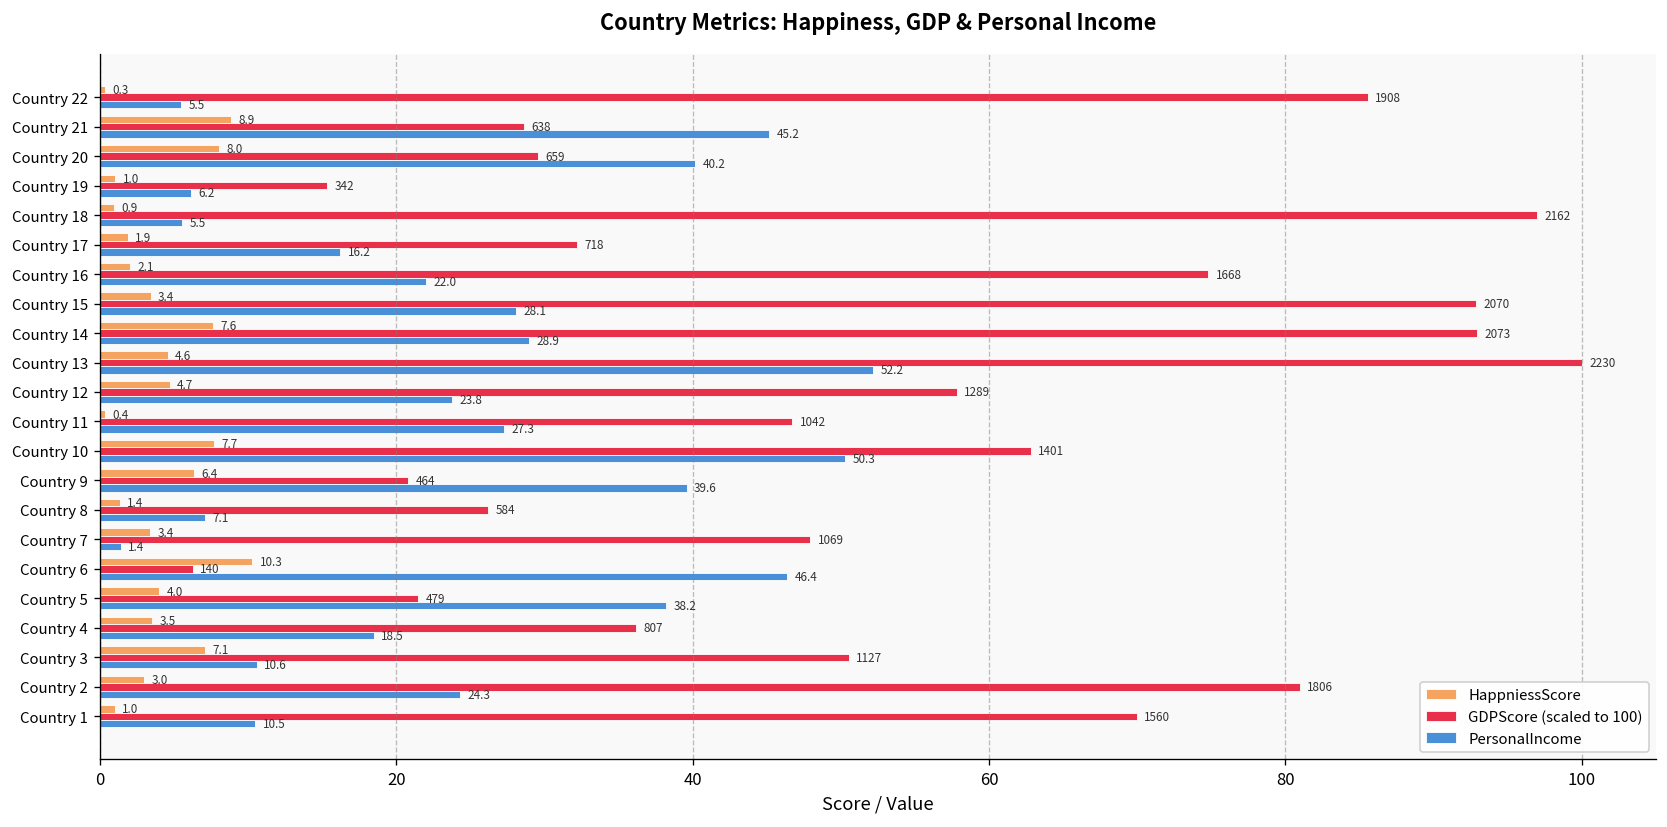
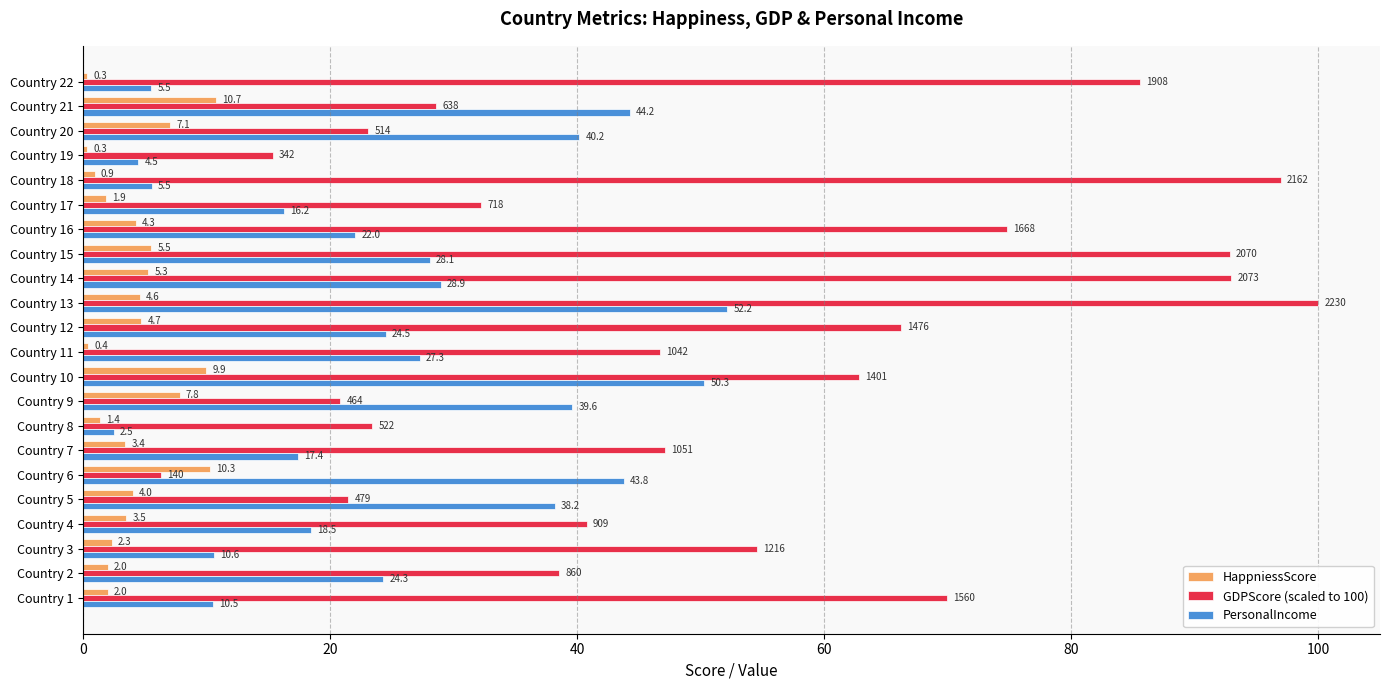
  {
    "HappniessScore": {
      "Country 22": 0.3,
-     "Country 21": 8.9,
-     "Country 20": 8.0,
-     "Country 19": 1.0,
+     "Country 21": 10.7,
+     "Country 20": 7.1,
+     "Country 19": 0.3,
      "Country 18": 0.9,
      "Country 17": 1.9,
-     "Country 16": 2.1,
-     "Country 15": 3.4,
-     "Country 14": 7.6,
+     "Country 16": 4.3,
+     "Country 15": 5.5,
+     "Country 14": 5.3,
      "Country 13": 4.6,
      "Country 12": 4.7,
      "Country 11": 0.4,
-     "Country 10": 7.7,
-     "Country 9": 6.4,
+     "Country 10": 9.9,
+     "Country 9": 7.8,
      "Country 8": 1.4,
      "Country 7": 3.4,
      "Country 6": 10.3,
      "Country 5": 4.0,
      "Country 4": 3.5,
-     "Country 3": 7.1,
-     "Country 2": 3.0,
-     "Country 1": 1.0
+     "Country 3": 2.3,
+     "Country 2": 2.0,
+     "Country 1": 2.0
    },
    "GDPScore (scaled to 100)": {
-     "Country 20": 659,
-     "Country 12": 1289,
-     "Country 8": 584,
-     "Country 7": 1069,
-     "Country 4": 807,
-     "Country 3": 1127,
-     "Country 2": 1806
+     "Country 20": 514,
+     "Country 12": 1476,
+     "Country 8": 522,
+     "Country 7": 1051,
+     "Country 4": 909,
+     "Country 3": 1216,
+     "Country 2": 860
    },
    "PersonalIncome": {
      "Country 22": 5.5,
-     "Country 21": 45.2,
+     "Country 21": 44.2,
      "Country 20": 40.2,
-     "Country 19": 6.2,
+     "Country 19": 4.5,
      "Country 18": 5.5,
      "Country 17": 16.2,
      "Country 16": 22.0,
      "Country 15": 28.1,
      "Country 14": 28.9,
      "Country 13": 52.2,
-     "Country 12": 23.8,
+     "Country 12": 24.5,
      "Country 11": 27.3,
      "Country 10": 50.3,
      "Country 9": 39.6,
-     "Country 8": 7.1,
-     "Country 7": 1.4,
-     "Country 6": 46.4,
+     "Country 8": 2.5,
+     "Country 7": 17.4,
+     "Country 6": 43.8,
      "Country 5": 38.2,
      "Country 4": 18.5,
      "Country 3": 10.6,
      "Country 2": 24.3,
      "Country 1": 10.5
    }
  }
